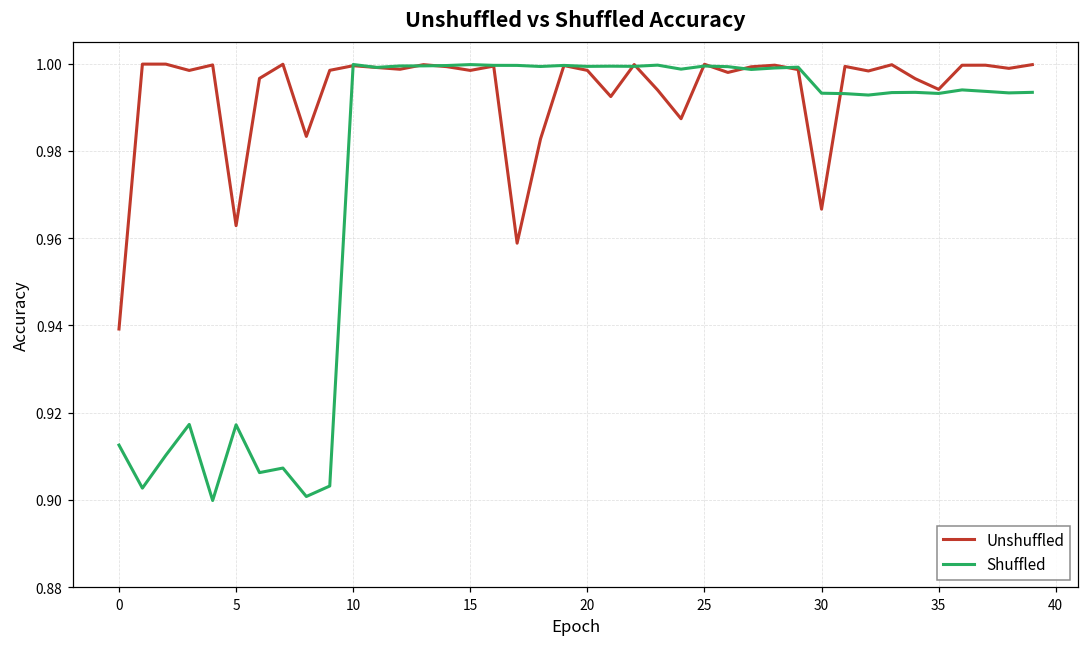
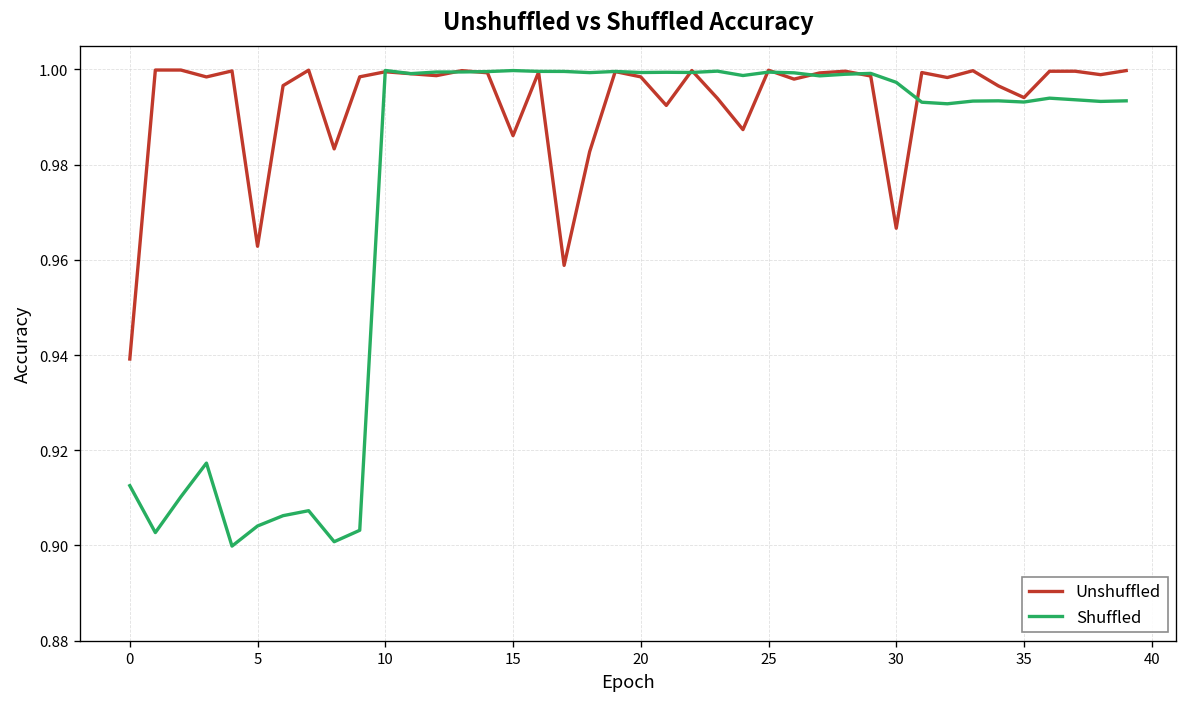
  {
    "Unshuffled": {
      "0": 0.939,
      "5": 0.963,
-     "15": 0.998,
+     "15": 0.986,
      "20": 0.998,
      "30": 0.967,
      "35": 0.994
    },
    "Shuffled": {
      "0": 0.913,
-     "5": 0.917,
+     "5": 0.904,
      "15": 1.000,
      "20": 0.999,
-     "30": 0.993,
+     "30": 0.997,
      "35": 0.993
    }
  }
